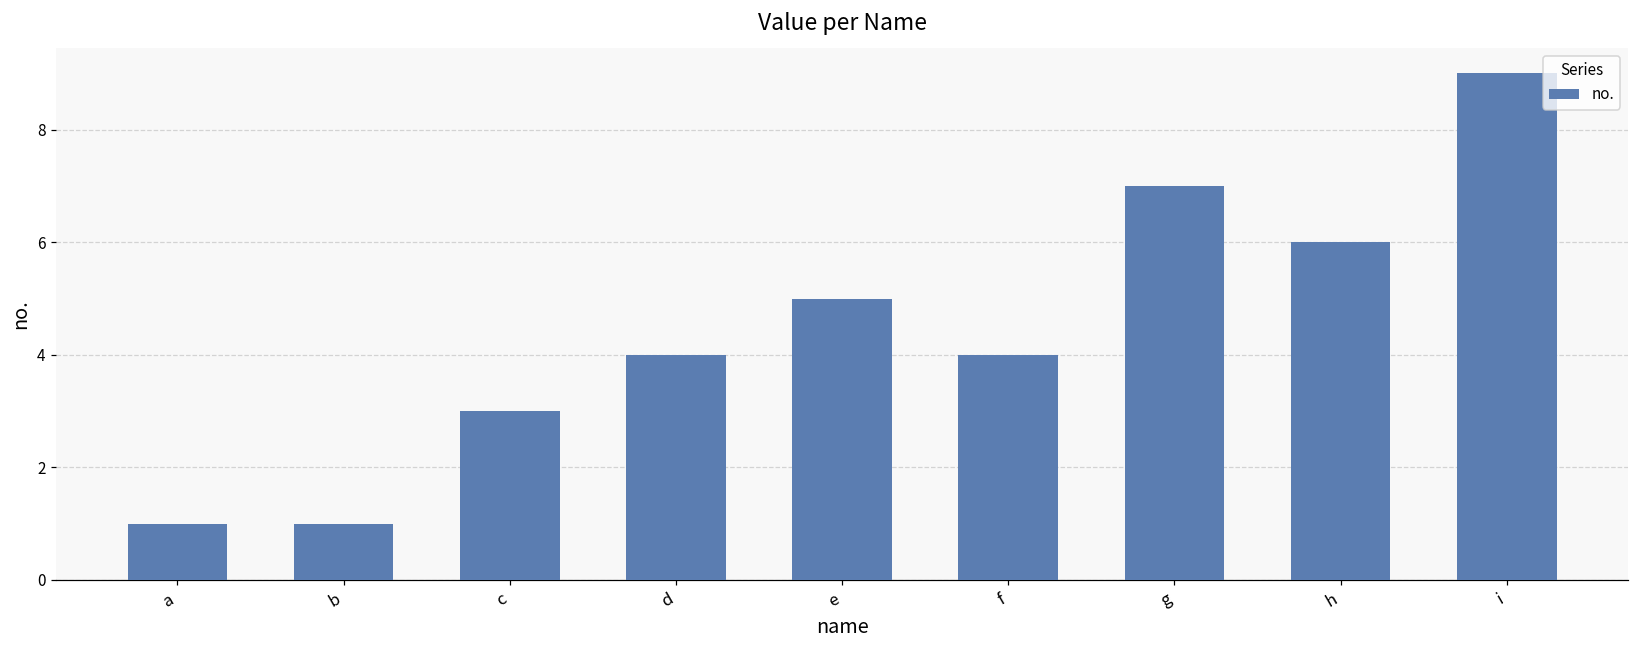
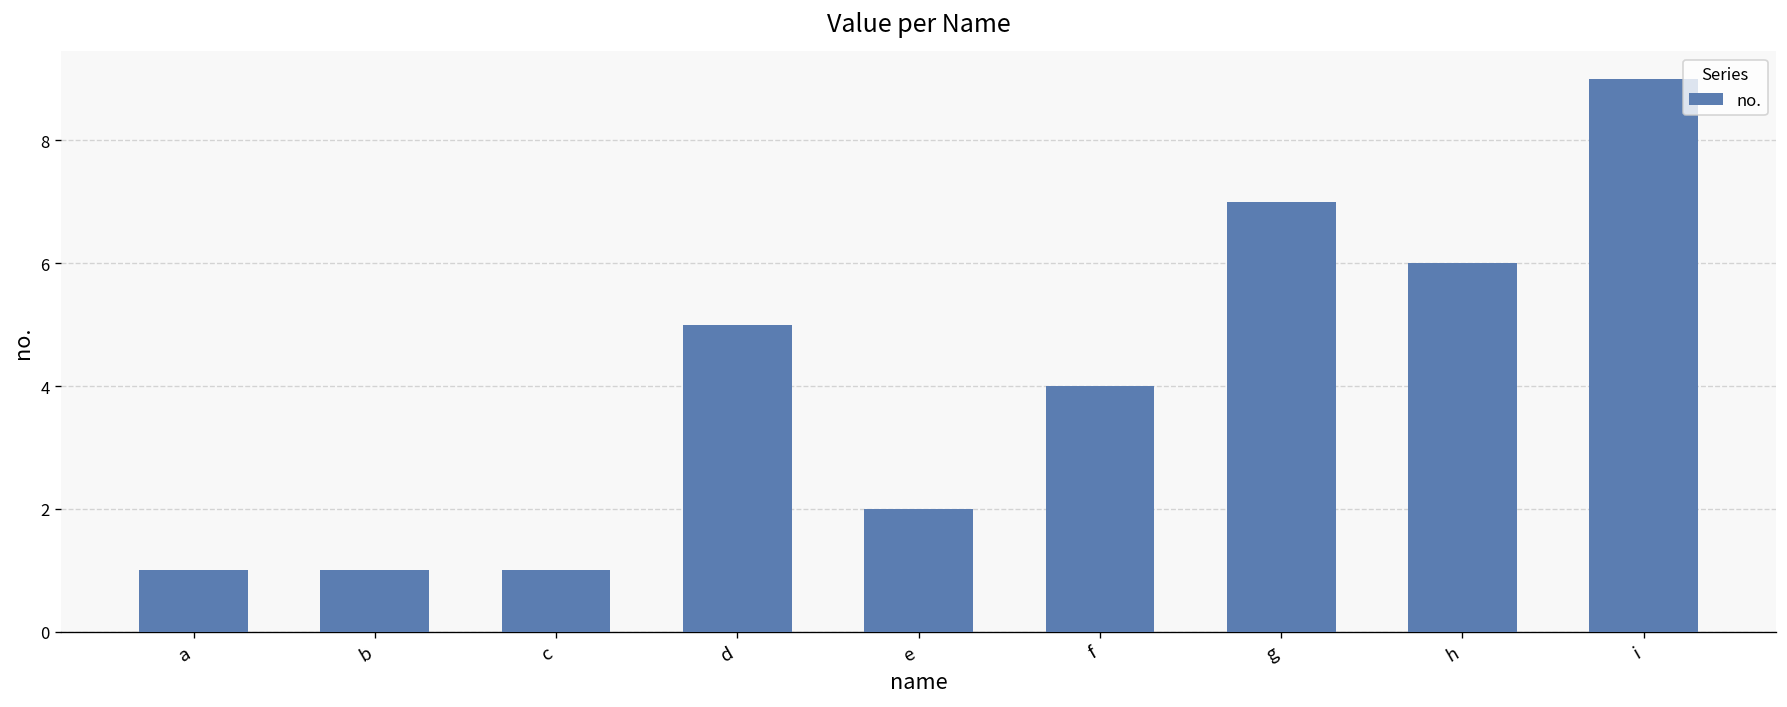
  {
    "a": 1,
    "b": 1,
-   "c": 3,
-   "d": 4,
-   "e": 5,
+   "c": 1,
+   "d": 5,
+   "e": 2,
    "f": 4,
    "g": 7,
    "h": 6,
    "i": 9
  }
